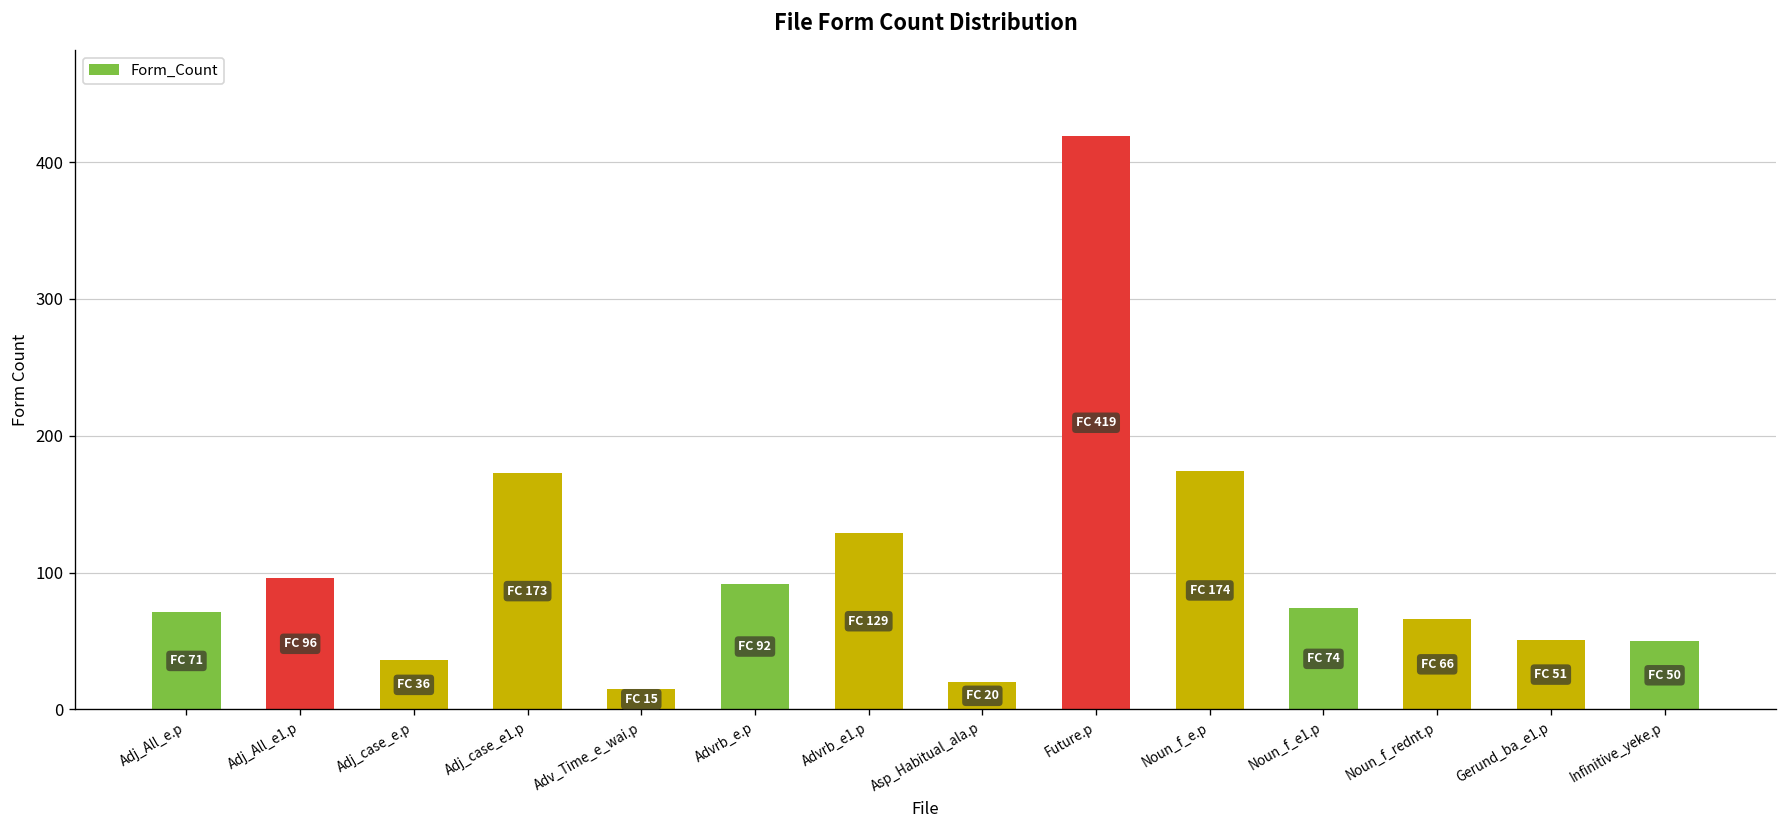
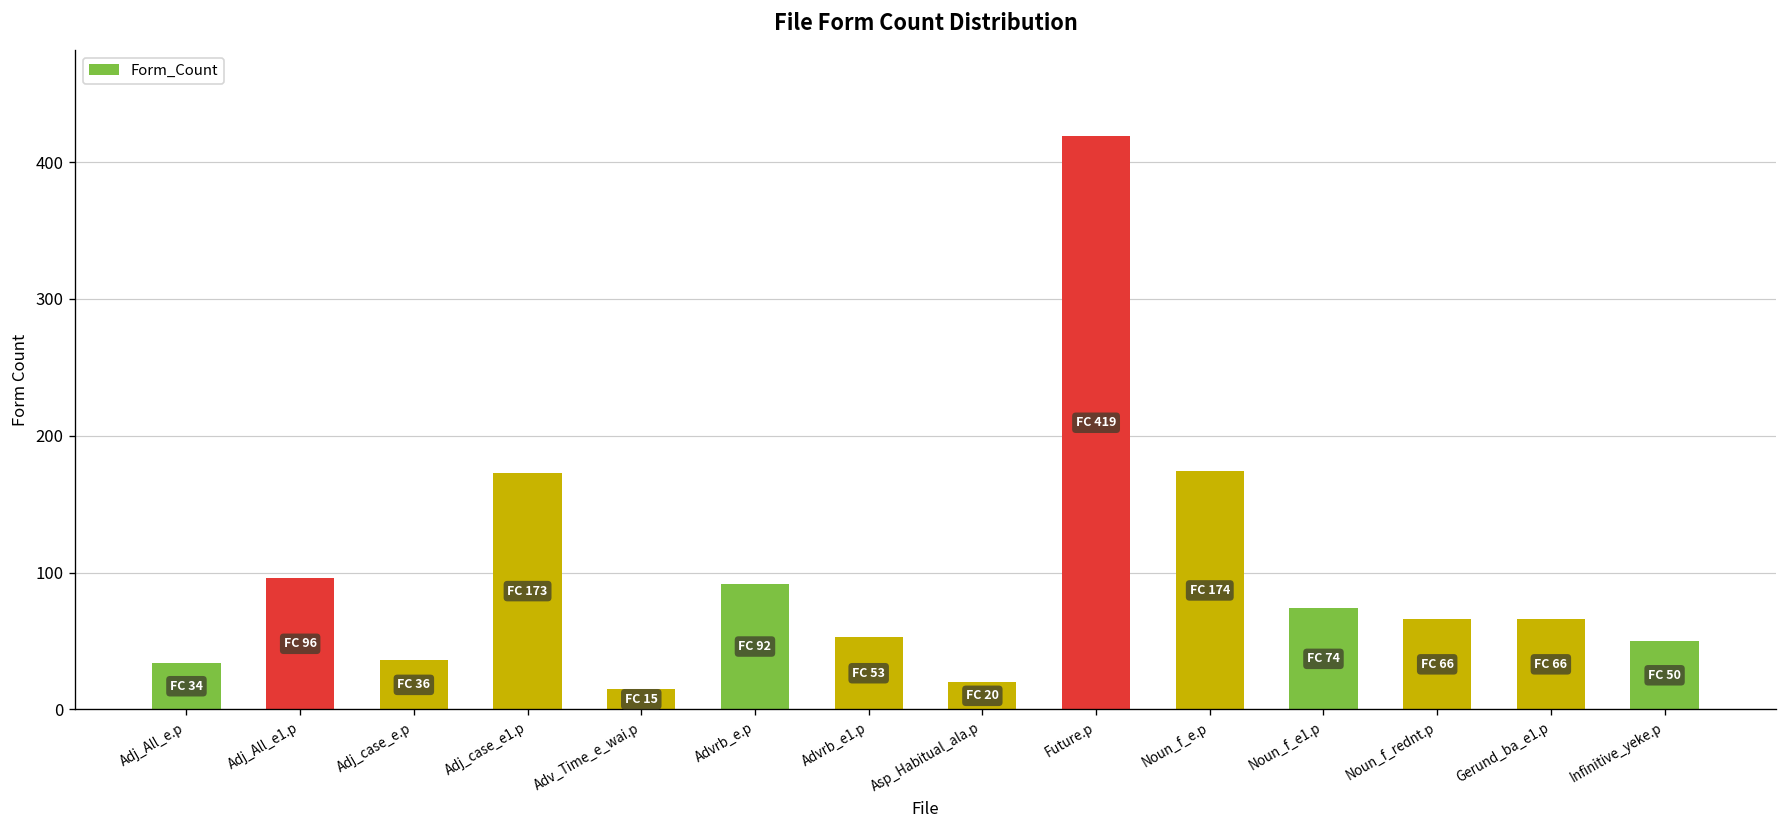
  {
-   "Adj_All_e.p": 71,
-   "Advrb_e1.p": 129,
-   "Gerund_ba_e1.p": 51
+   "Adj_All_e.p": 34,
+   "Advrb_e1.p": 53,
+   "Gerund_ba_e1.p": 66
  }
